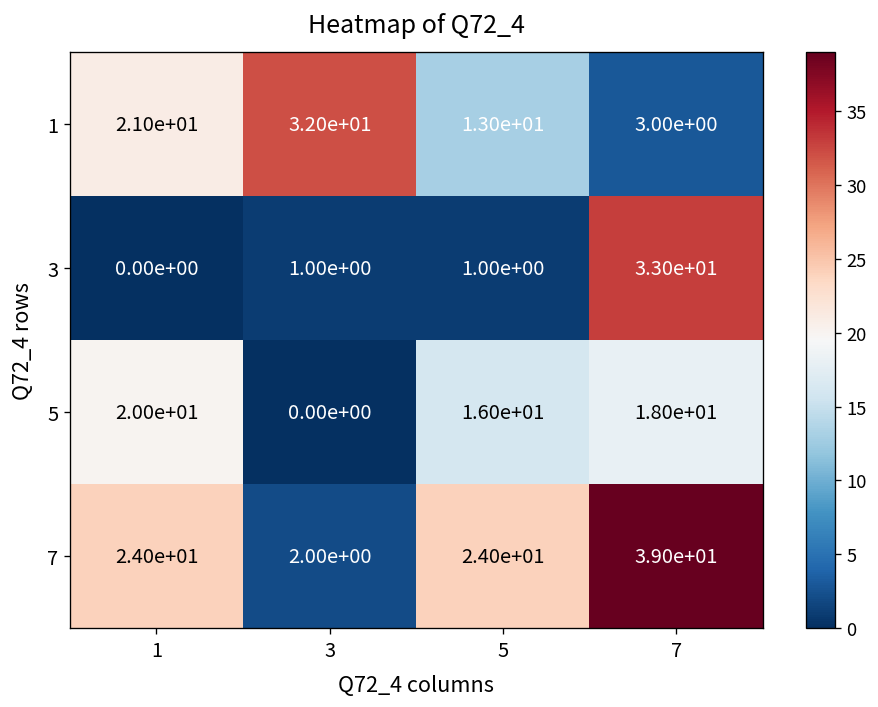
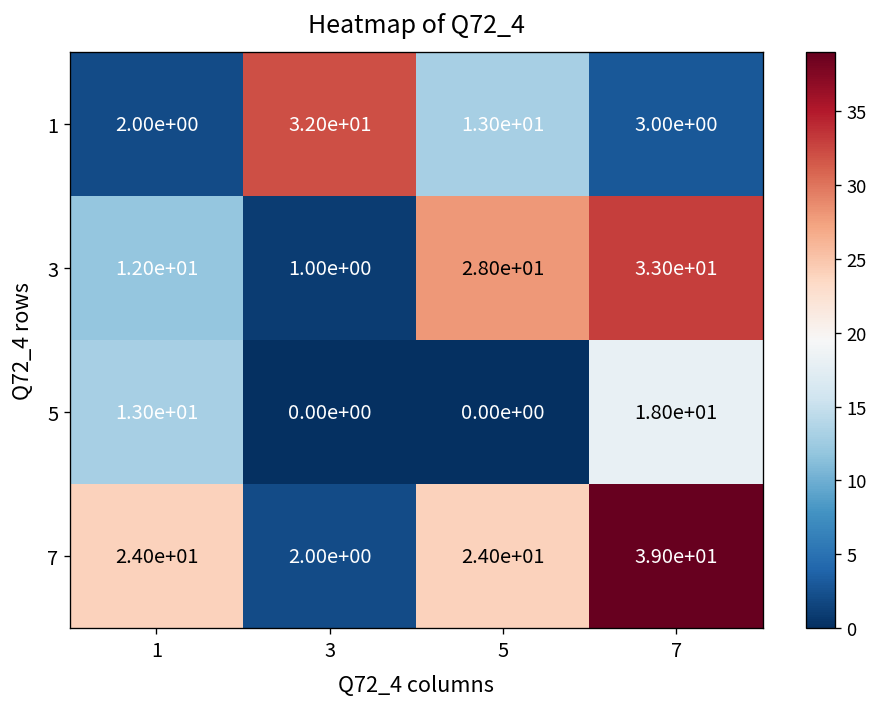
  {
    "1": {
-     "1": "2.10e+01",
+     "1": "2.00e+00",
      "3": "3.20e+01",
      "5": "1.30e+01",
      "7": "3.00e+00"
    },
    "3": {
-     "1": "0.00e+00",
+     "1": "1.20e+01",
      "3": "1.00e+00",
-     "5": "1.00e+00",
+     "5": "2.80e+01",
      "7": "3.30e+01"
    },
    "5": {
-     "1": "2.00e+01",
+     "1": "1.30e+01",
      "3": "0.00e+00",
-     "5": "1.60e+01",
+     "5": "0.00e+00",
      "7": "1.80e+01"
    },
    "7": {
      "1": "2.40e+01",
      "3": "2.00e+00",
      "5": "2.40e+01",
      "7": "3.90e+01"
    }
  }
